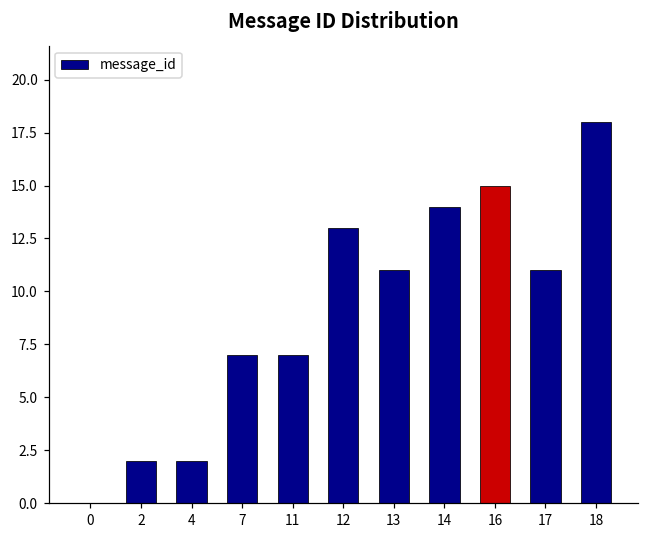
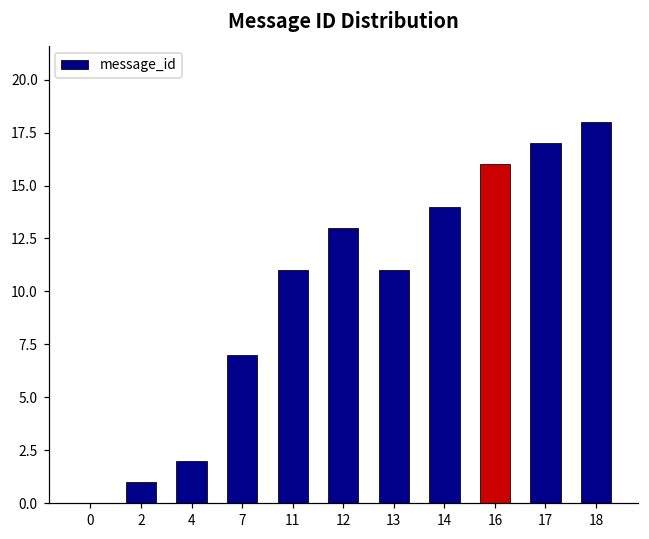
  {
    "0": 0,
-   "2": 2,
+   "2": 1,
    "4": 2,
    "7": 7,
-   "11": 7,
+   "11": 11,
    "12": 13,
    "13": 11,
    "14": 14,
-   "16": 15,
-   "17": 11,
+   "16": 16,
+   "17": 17,
    "18": 18
  }
